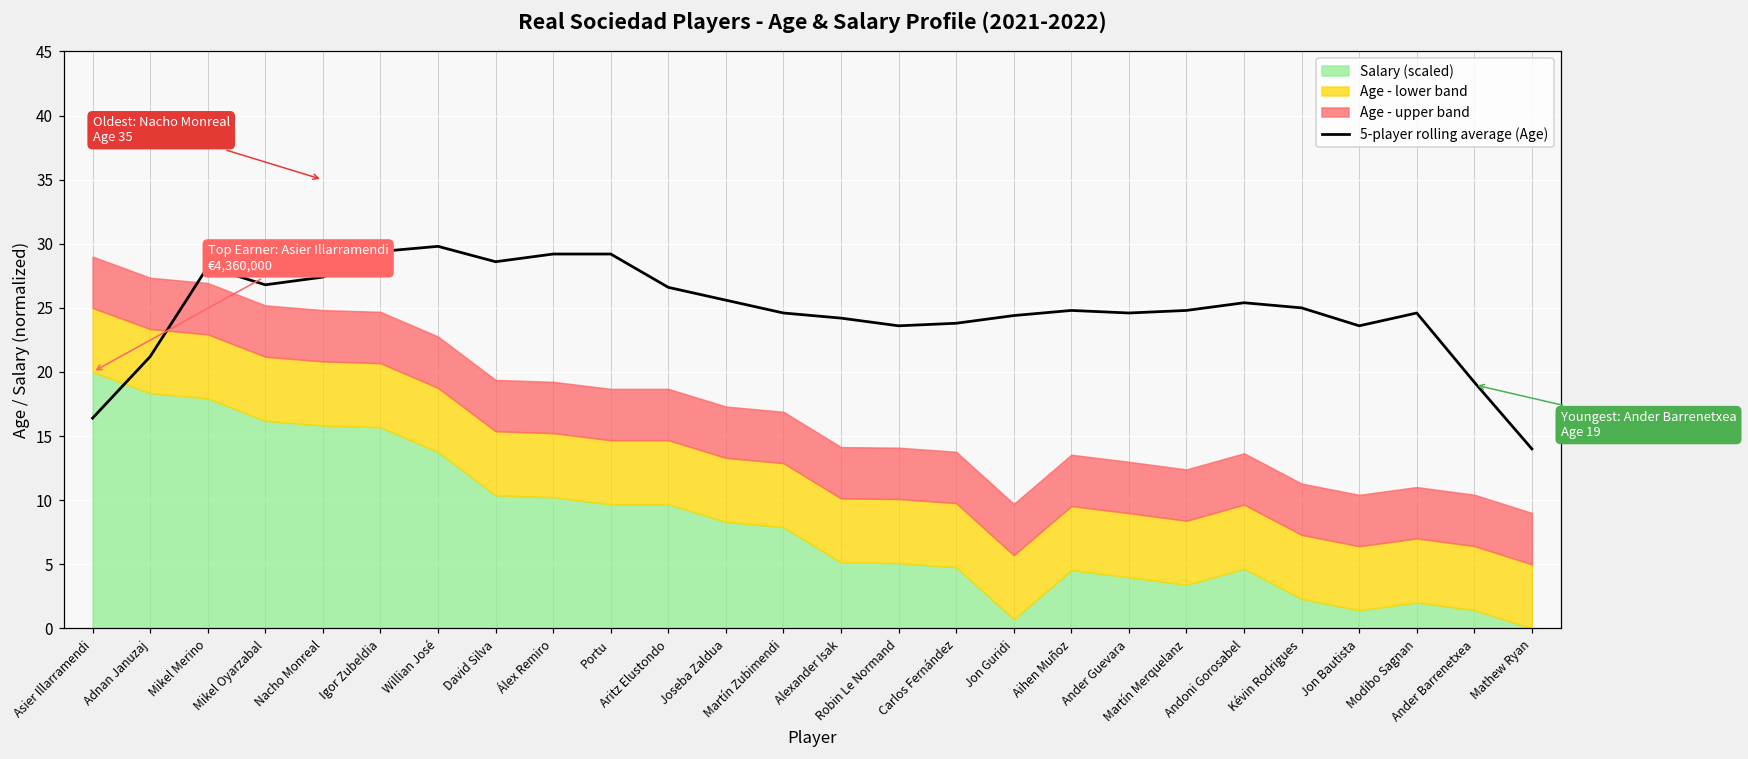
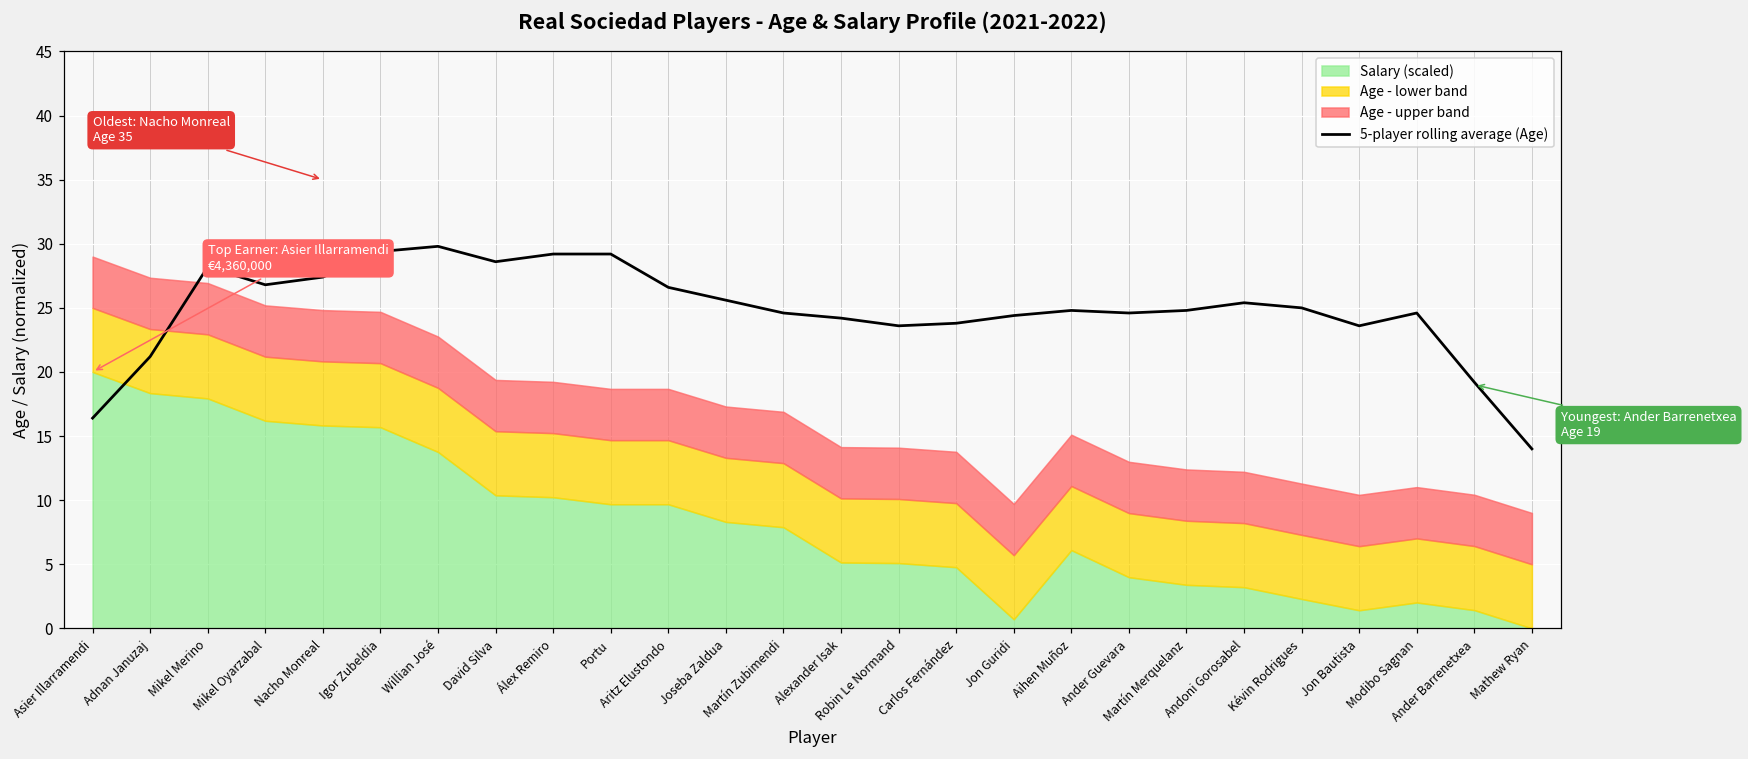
  {
    "5-player rolling average (Age)": {
      "Asier Illarramendi": 16.4,
      "Willian José": 29.8,
      "David Silva": 28.6,
      "Álex Remiro": 29.2,
      "Portu": 29.2,
      "Aritz Elustondo": 26.6,
      "Joseba Zaldua": 25.6,
      "Martín Zubimendi": 24.6,
      "Alexander Isak": 24.2,
      "Robin Le Normand": 23.6,
      "Carlos Fernández": 23.8,
      "Jon Guridi": 24.4,
      "Aihen Muñoz": 24.8,
      "Ander Guevara": 24.6,
      "Martín Merquelanz": 24.8,
      "Andoni Gorosabel": 25.4,
      "Kévin Rodrigues": 25.0,
      "Jon Bautista": 23.6,
      "Modibo Sagnan": 24.6,
      "Mathew Ryan": 14.0
    },
    "Salary (scaled)": {
      "Asier Illarramendi": 20.0,
      "Adnan Januzaj": 18.3,
      "Mikel Merino": 17.9,
      "Mikel Oyarzabal": 16.2,
      "Nacho Monreal": 15.8,
      "Igor Zubeldia": 15.7,
      "Willian José": 13.8,
      "David Silva": 10.4,
      "Álex Remiro": 10.2,
      "Portu": 9.7,
      "Aritz Elustondo": 9.7,
      "Joseba Zaldua": 8.3,
      "Martín Zubimendi": 7.9,
      "Alexander Isak": 5.1,
      "Robin Le Normand": 5.1,
      "Carlos Fernández": 4.8,
      "Jon Guridi": 0.7,
-     "Aihen Muñoz": 4.5,
+     "Aihen Muñoz": 6.1,
      "Ander Guevara": 4.0,
      "Martín Merquelanz": 3.4,
-     "Andoni Gorosabel": 4.7,
+     "Andoni Gorosabel": 3.2,
      "Kévin Rodrigues": 2.3,
      "Jon Bautista": 1.4,
      "Modibo Sagnan": 2.0,
      "Ander Barrenetxea": 1.4,
      "Mathew Ryan": 0.0
    },
    "Age - lower band": {
      "Asier Illarramendi": 5.0,
      "Willian José": 5.0,
      "David Silva": 5.0,
      "Álex Remiro": 5.0,
      "Portu": 5.0,
      "Aritz Elustondo": 5.0,
      "Joseba Zaldua": 5.0,
      "Martín Zubimendi": 5.0,
      "Alexander Isak": 5.0,
      "Robin Le Normand": 5.0,
      "Carlos Fernández": 5.0,
      "Jon Guridi": 5.0,
      "Aihen Muñoz": 5.0,
      "Ander Guevara": 5.0,
      "Martín Merquelanz": 5.0,
      "Andoni Gorosabel": 5.0,
      "Kévin Rodrigues": 5.0,
      "Jon Bautista": 5.0,
      "Modibo Sagnan": 5.0,
      "Ander Barrenetxea": 5.0,
      "Mathew Ryan": 5.0
    },
    "Age - upper band": {
      "Asier Illarramendi": 4.0,
      "Willian José": 4.0,
      "David Silva": 4.0,
      "Álex Remiro": 4.0,
      "Portu": 4.0,
      "Aritz Elustondo": 4.0,
      "Joseba Zaldua": 4.0,
      "Martín Zubimendi": 4.0,
      "Alexander Isak": 4.0,
      "Robin Le Normand": 4.0,
      "Carlos Fernández": 4.0,
      "Jon Guridi": 4.0,
      "Aihen Muñoz": 4.0,
      "Ander Guevara": 4.0,
      "Martín Merquelanz": 4.0,
      "Andoni Gorosabel": 4.0,
      "Kévin Rodrigues": 4.0,
      "Jon Bautista": 4.0,
      "Modibo Sagnan": 4.0,
      "Ander Barrenetxea": 4.0,
      "Mathew Ryan": 4.0
    }
  }
